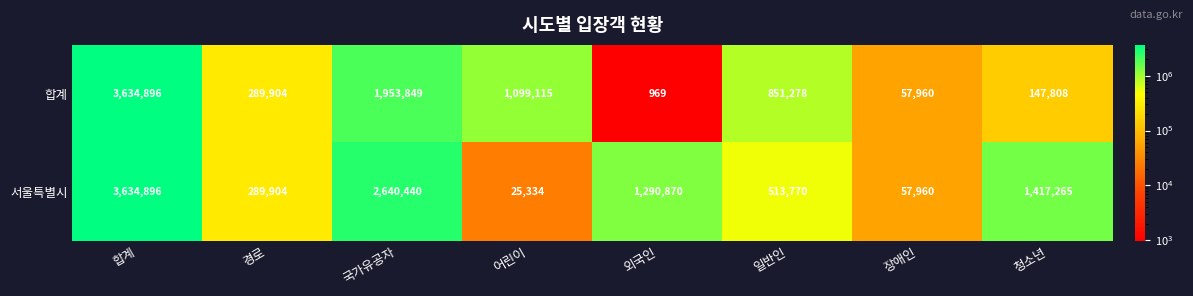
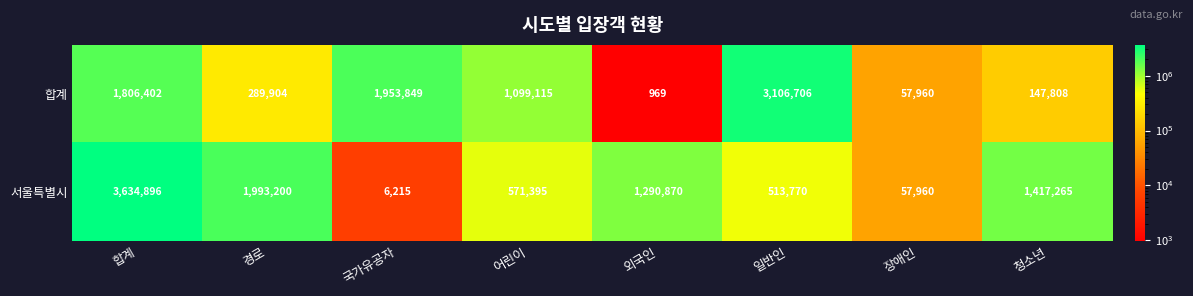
  {
    "합계": {
-     "합계": "3,634,896",
+     "합계": "1,806,402",
      "경로": "289,904",
      "국가유공자": "1,953,849",
      "어린이": "1,099,115",
      "외국인": "969",
-     "일반인": "851,278",
+     "일반인": "3,106,706",
      "장애인": "57,960",
      "청소년": "147,808"
    },
    "서울특별시": {
      "합계": "3,634,896",
-     "경로": "289,904",
-     "국가유공자": "2,640,440",
-     "어린이": "25,334",
+     "경로": "1,993,200",
+     "국가유공자": "6,215",
+     "어린이": "571,395",
      "외국인": "1,290,870",
      "일반인": "513,770",
      "장애인": "57,960",
      "청소년": "1,417,265"
    }
  }
